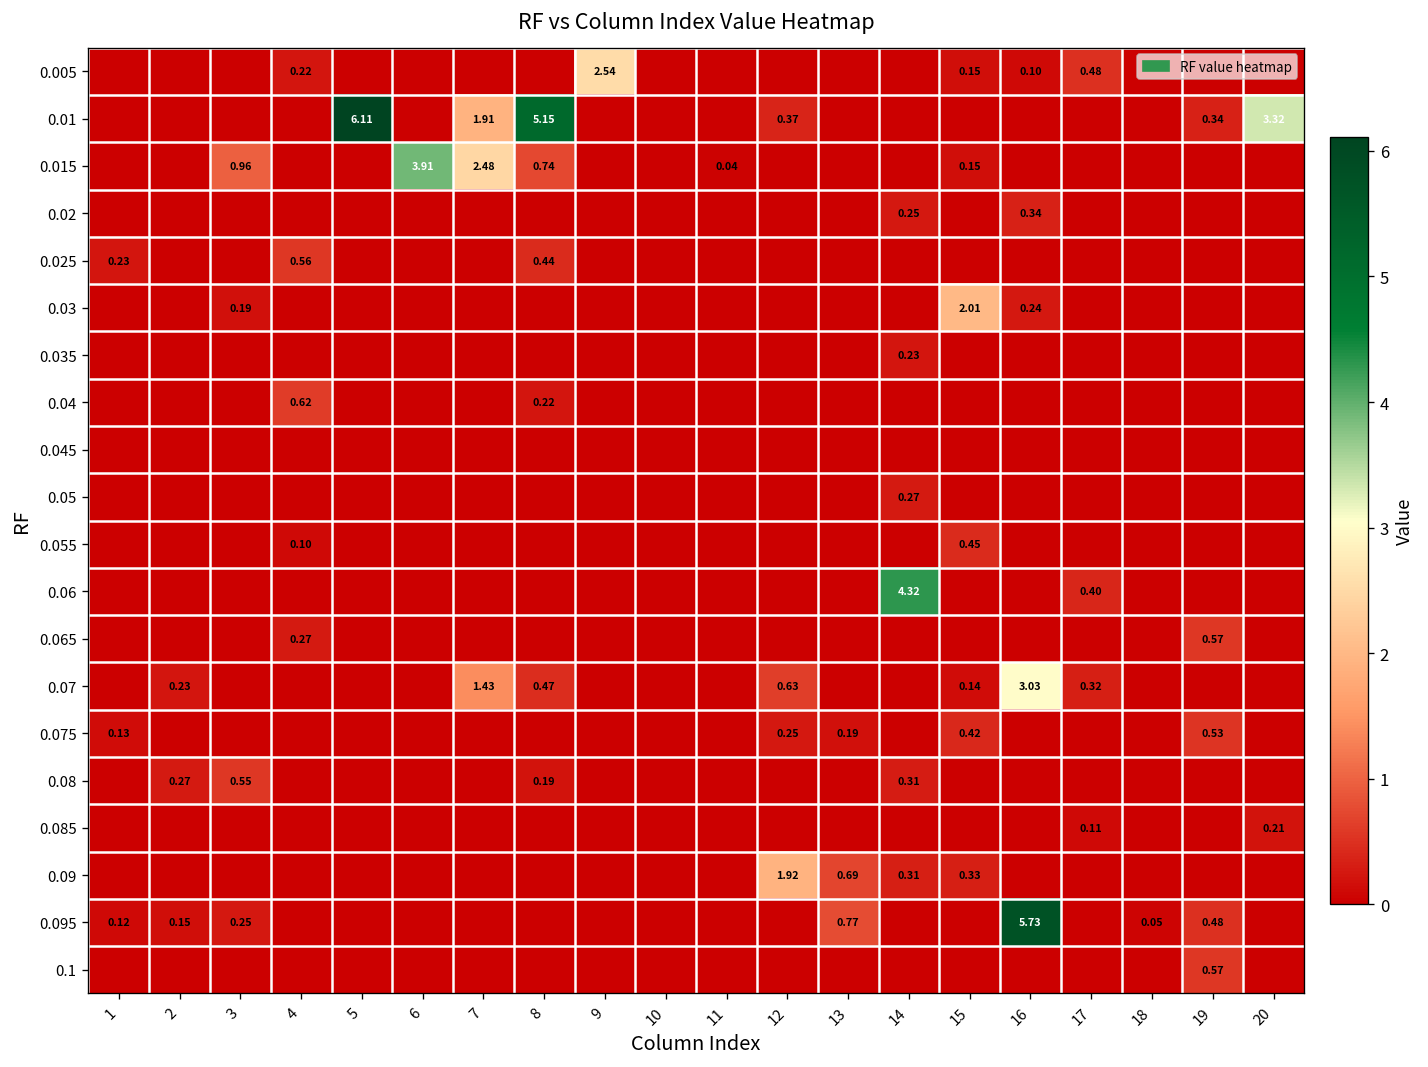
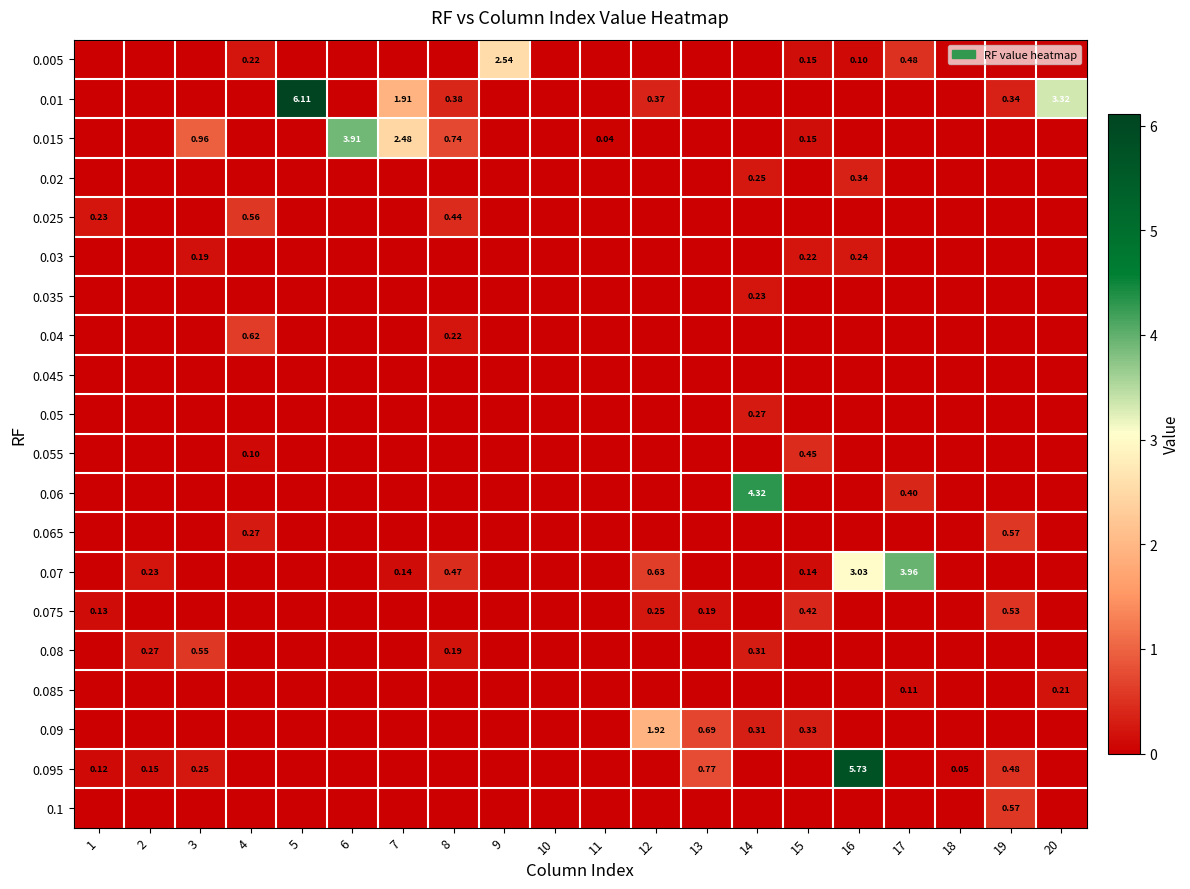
  {
    "0.005": {
      "4": 0.22,
      "9": 2.54,
      "15": 0.15,
      "16": 0.10,
      "17": 0.48
    },
    "0.01": {
      "5": 6.11,
      "7": 1.91,
-     "8": 5.15,
+     "8": 0.38,
      "12": 0.37,
      "19": 0.34,
      "20": 3.32
    },
    "0.015": {
      "3": 0.96,
      "6": 3.91,
      "7": 2.48,
      "8": 0.74,
      "11": 0.04,
      "15": 0.15
    },
    "0.02": {
      "14": 0.25,
      "16": 0.34
    },
    "0.025": {
      "1": 0.23,
      "4": 0.56,
      "8": 0.44
    },
    "0.03": {
      "3": 0.19,
-     "15": 2.01,
+     "15": 0.22,
      "16": 0.24
    },
    "0.035": {
      "14": 0.23
    },
    "0.04": {
      "4": 0.62,
      "8": 0.22
    },
    "0.05": {
      "14": 0.27
    },
    "0.055": {
      "4": 0.10,
      "15": 0.45
    },
    "0.06": {
      "14": 4.32,
      "17": 0.40
    },
    "0.065": {
      "4": 0.27,
      "19": 0.57
    },
    "0.07": {
      "2": 0.23,
-     "7": 1.43,
+     "7": 0.14,
      "8": 0.47,
      "12": 0.63,
      "15": 0.14,
      "16": 3.03,
-     "17": 0.32
+     "17": 3.96
    },
    "0.075": {
      "1": 0.13,
      "12": 0.25,
      "13": 0.19,
      "15": 0.42,
      "19": 0.53
    },
    "0.08": {
      "2": 0.27,
      "3": 0.55,
      "8": 0.19,
      "14": 0.31
    },
    "0.085": {
      "17": 0.11,
      "20": 0.21
    },
    "0.09": {
      "12": 1.92,
      "13": 0.69,
      "14": 0.31,
      "15": 0.33
    },
    "0.095": {
      "1": 0.12,
      "2": 0.15,
      "3": 0.25,
      "13": 0.77,
      "16": 5.73,
      "18": 0.05,
      "19": 0.48
    },
    "0.1": {
      "19": 0.57
    }
  }
